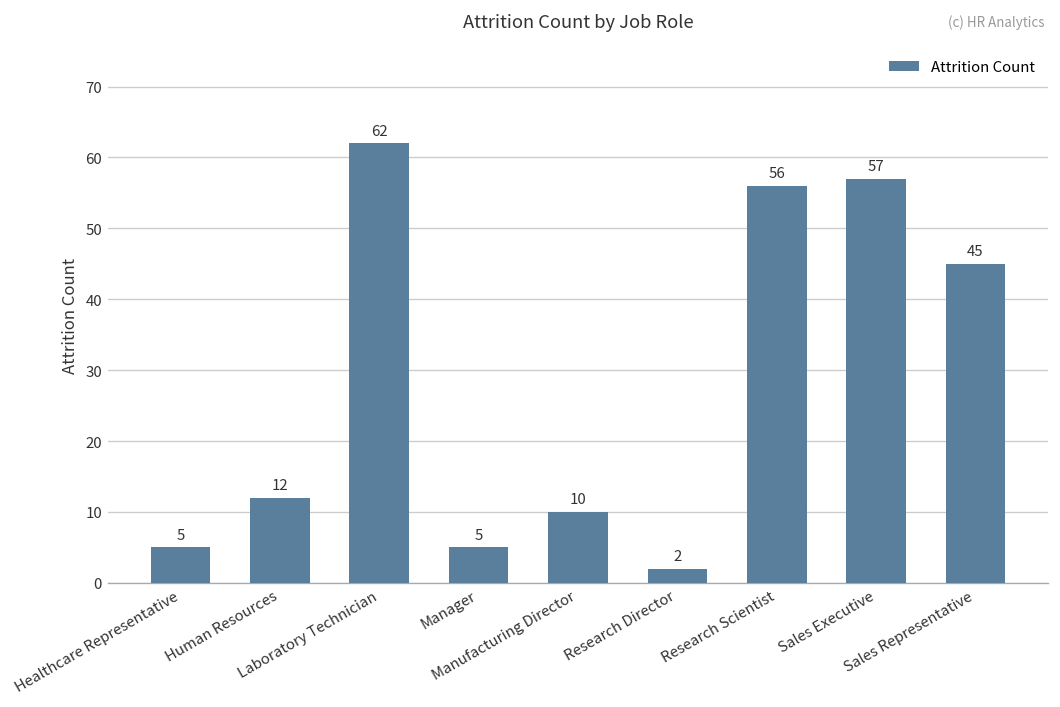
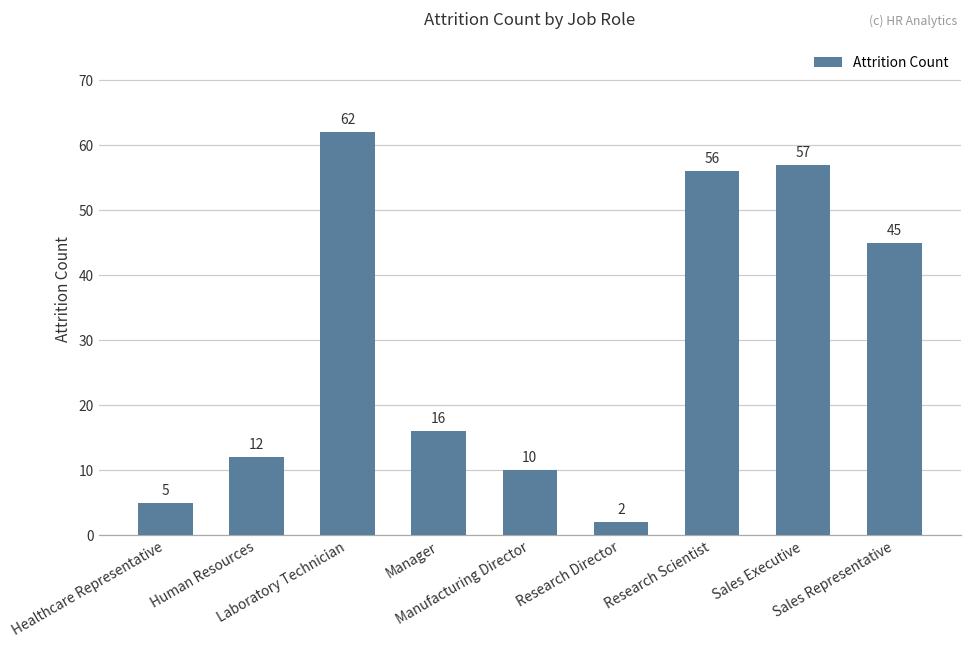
  {
    "Healthcare Representative": 5,
    "Human Resources": 12,
    "Laboratory Technician": 62,
-   "Manager": 5,
+   "Manager": 16,
    "Manufacturing Director": 10,
    "Research Director": 2,
    "Research Scientist": 56,
    "Sales Executive": 57,
    "Sales Representative": 45
  }
